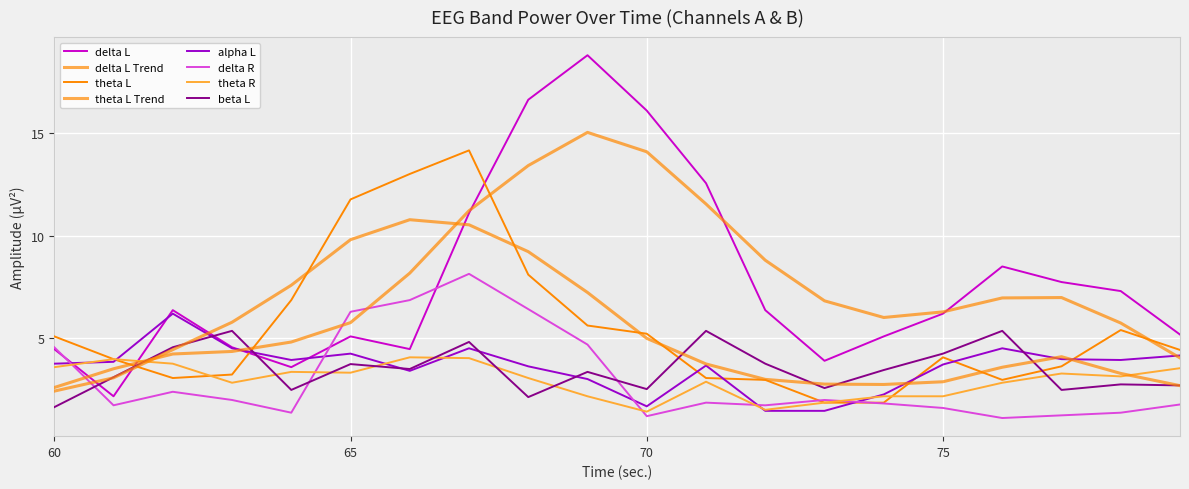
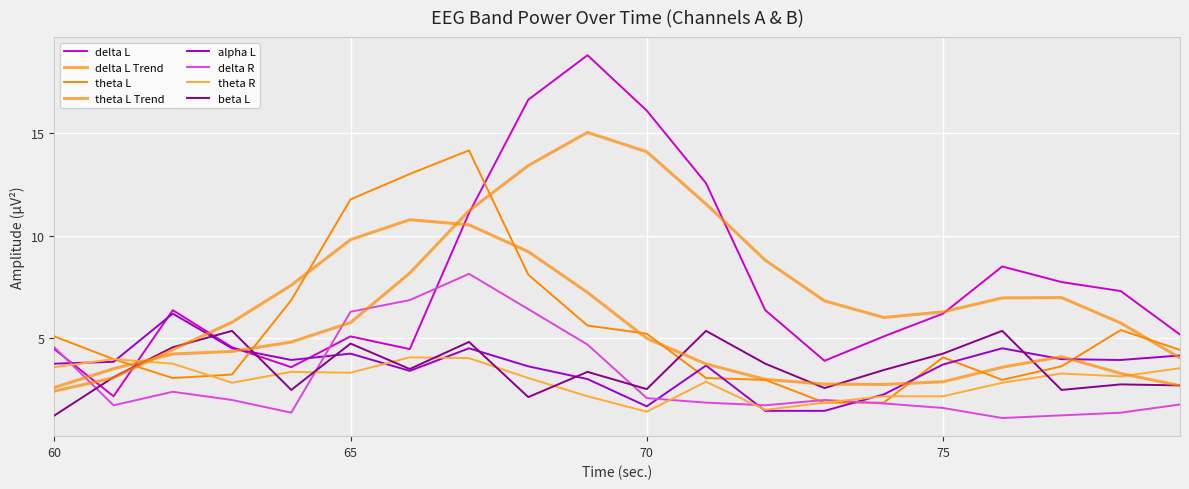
  {
    "delta R": {
      "65": 6.3,
-     "70": 1.2,
+     "70": 2.1,
      "75": 1.6
    },
    "beta L": {
-     "60": 1.7,
-     "65": 3.8,
+     "60": 1.2,
+     "65": 4.8,
      "70": 2.5,
      "75": 4.3
    }
  }
